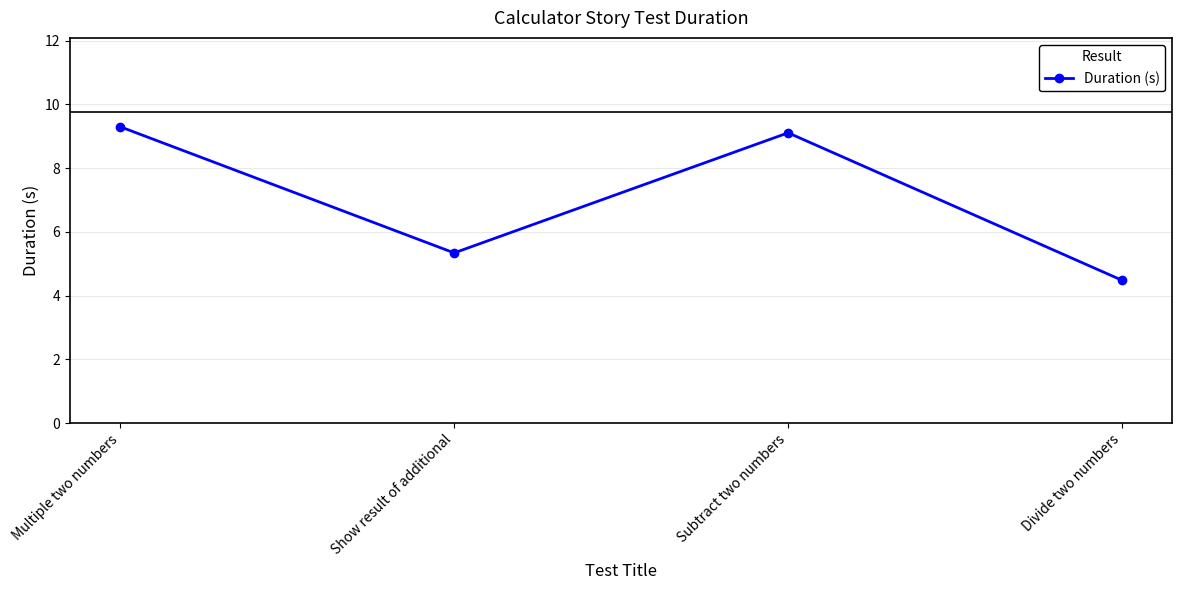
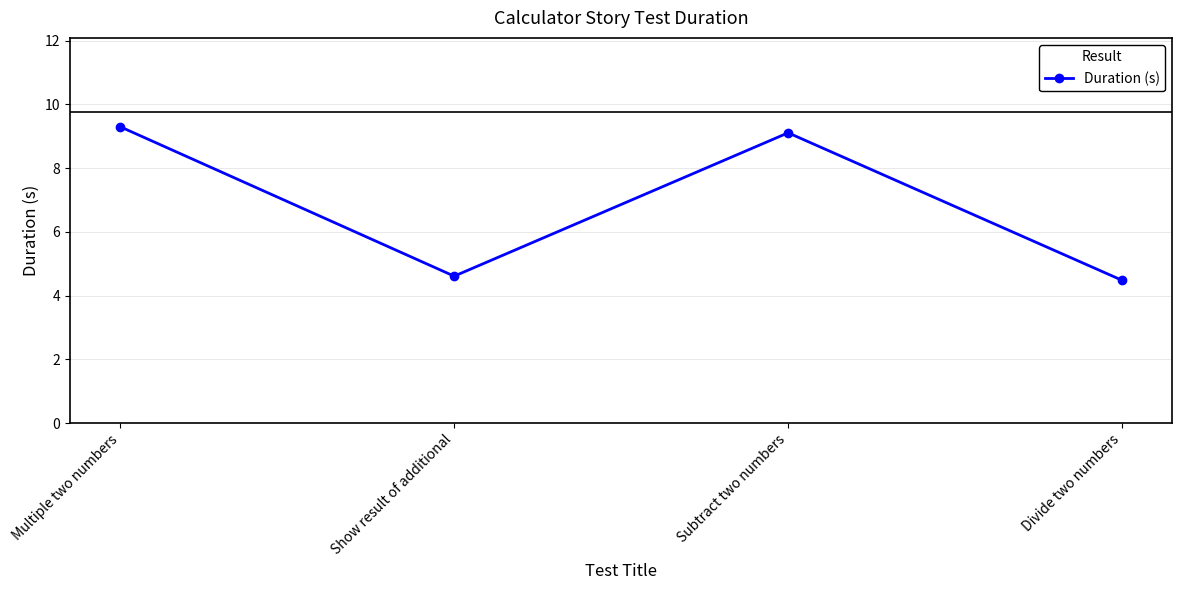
  {
    "Multiple two numbers": 9.3,
-   "Show result of additional": 5.3,
+   "Show result of additional": 4.6,
    "Subtract two numbers": 9.1,
    "Divide two numbers": 4.5
  }
